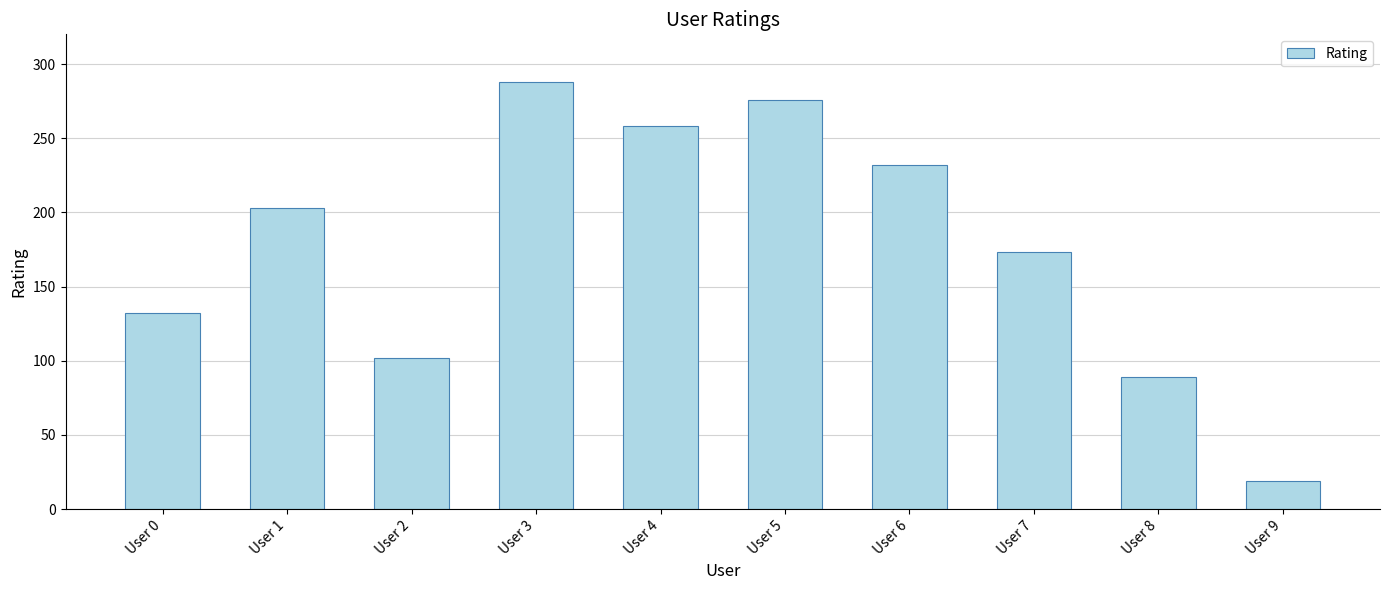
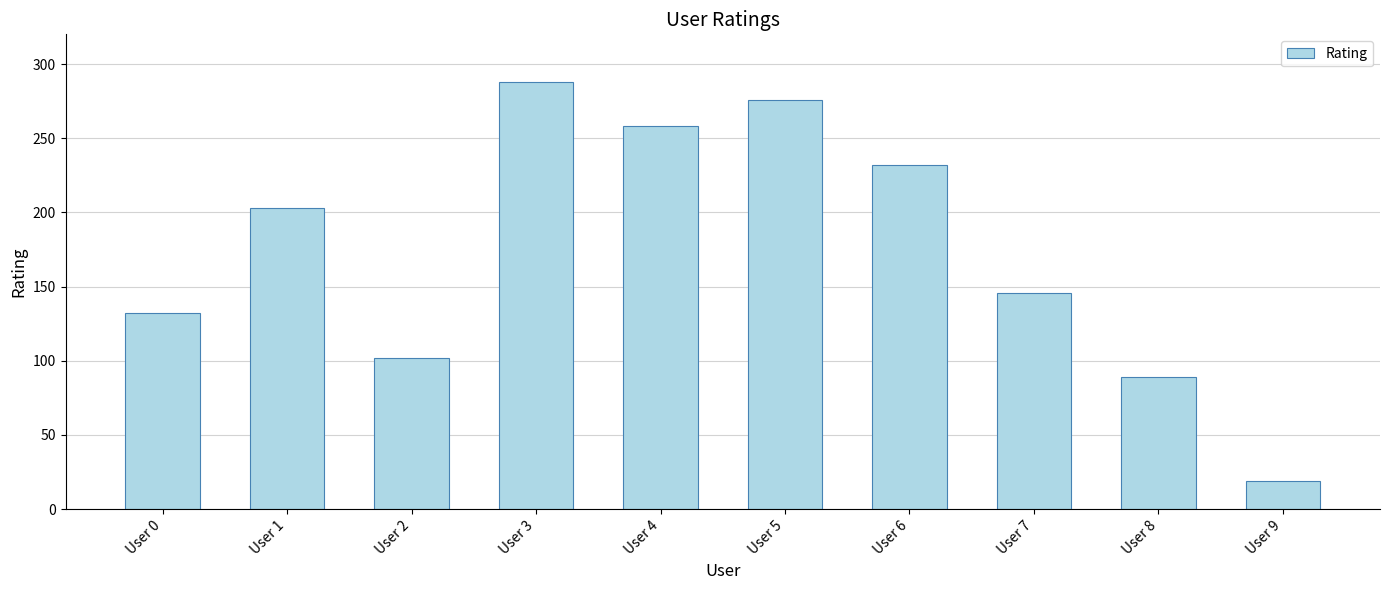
  {
    "User 0": 132,
    "User 1": 203,
    "User 2": 102,
    "User 3": 288,
    "User 4": 258,
    "User 5": 276,
    "User 6": 232,
-   "User 7": 173,
+   "User 7": 146,
    "User 8": 89,
    "User 9": 19
  }
